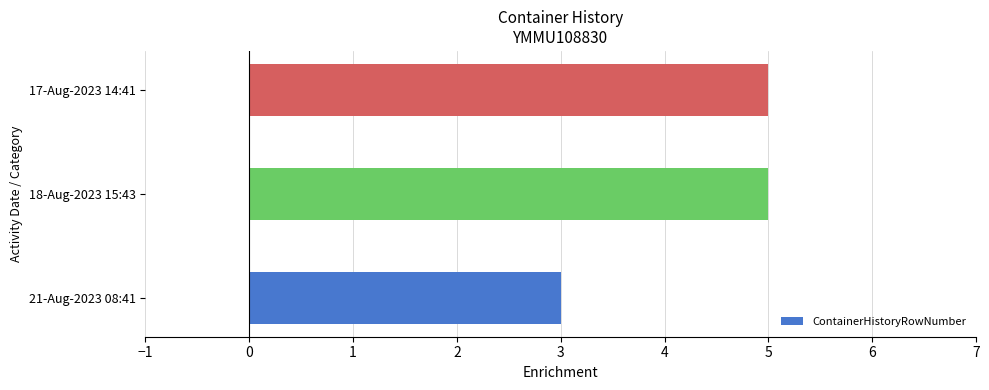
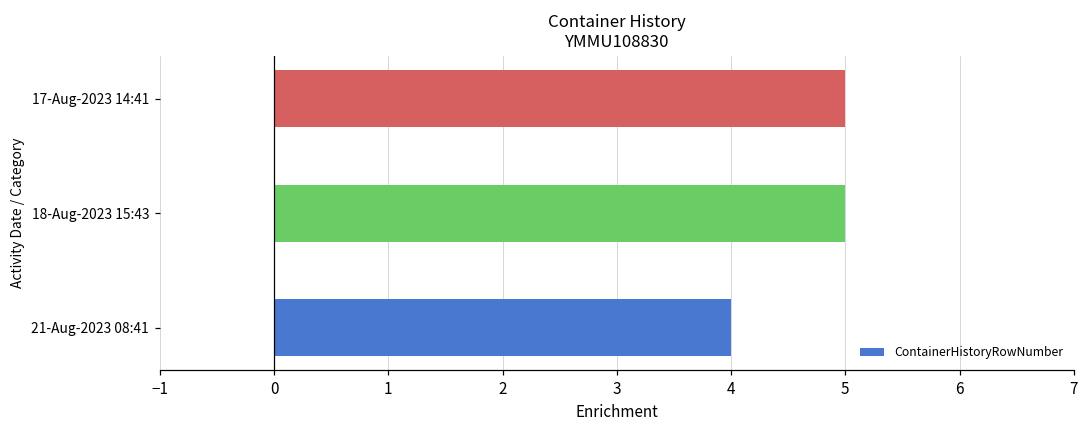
  {
    "17-Aug-2023 14:41": 5,
    "18-Aug-2023 15:43": 5,
-   "21-Aug-2023 08:41": 3
+   "21-Aug-2023 08:41": 4
  }
